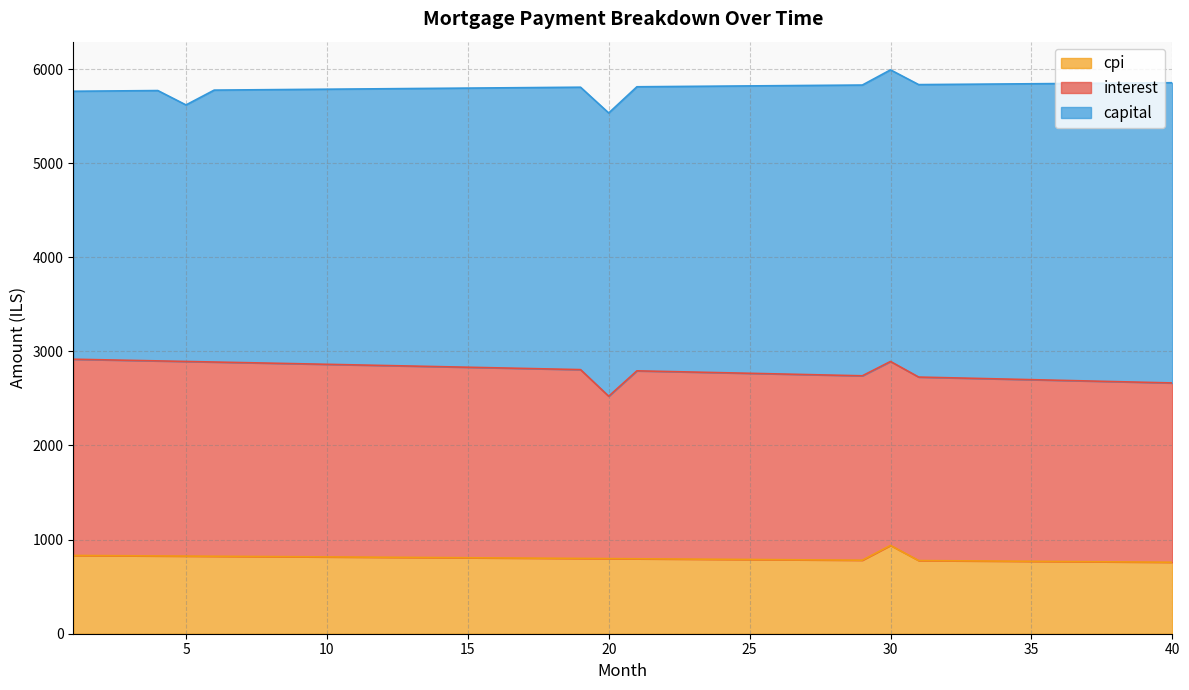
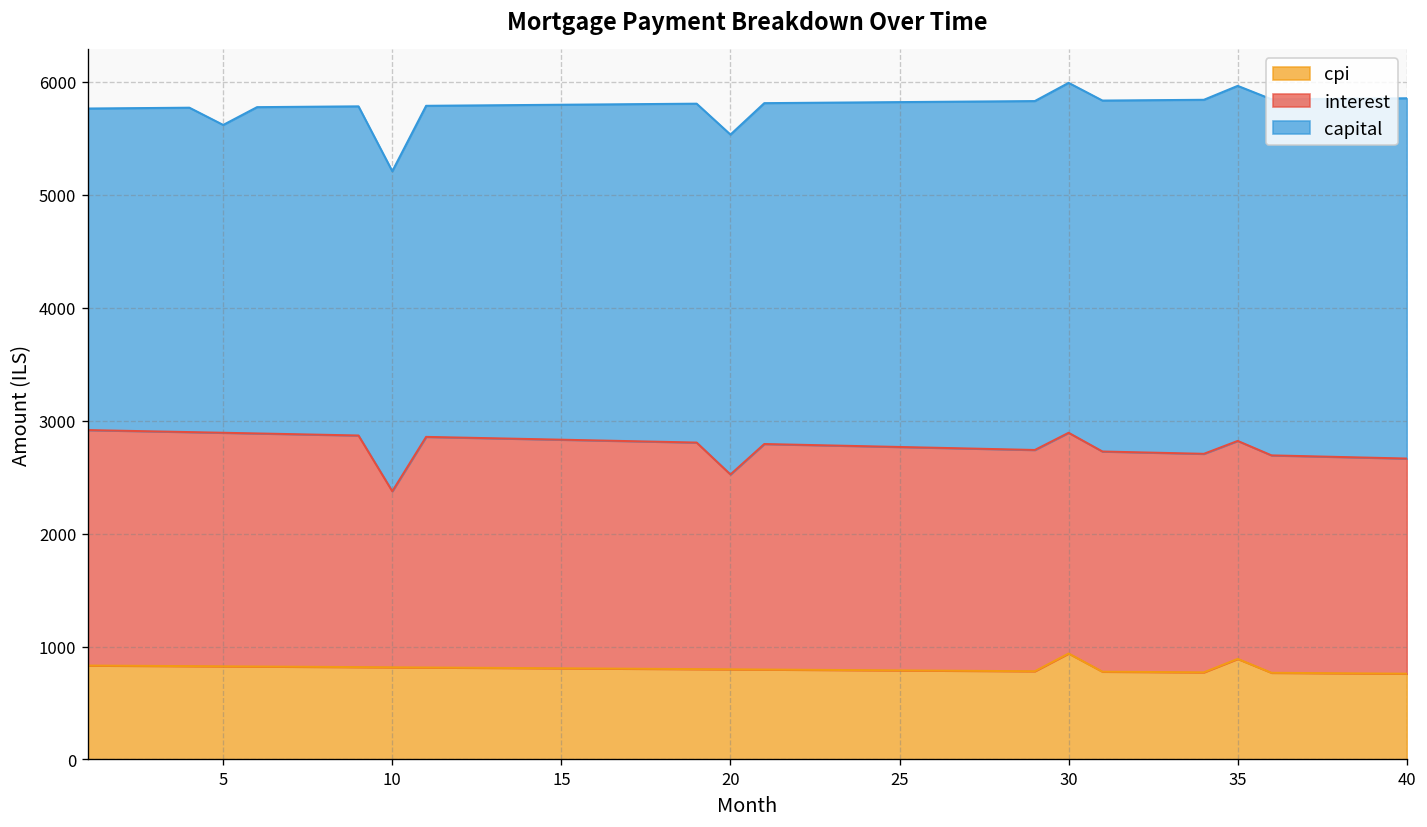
  {
    "cpi": {
      "5": 800,
      "10": 800,
      "15": 800,
      "20": 800,
      "25": 800,
      "30": 900,
-     "35": 800,
+     "35": 900,
      "40": 800
    },
    "interest": {
      "5": 2100,
-     "10": 2000,
+     "10": 1600,
      "15": 2000,
      "20": 1700,
      "25": 2000,
      "30": 2000,
      "35": 1900,
      "40": 1900
    },
    "capital": {
      "5": 2700,
-     "10": 2900,
+     "10": 2800,
      "15": 3000,
      "20": 3000,
      "25": 3100,
      "30": 3100,
      "35": 3100,
      "40": 3200
    }
  }
